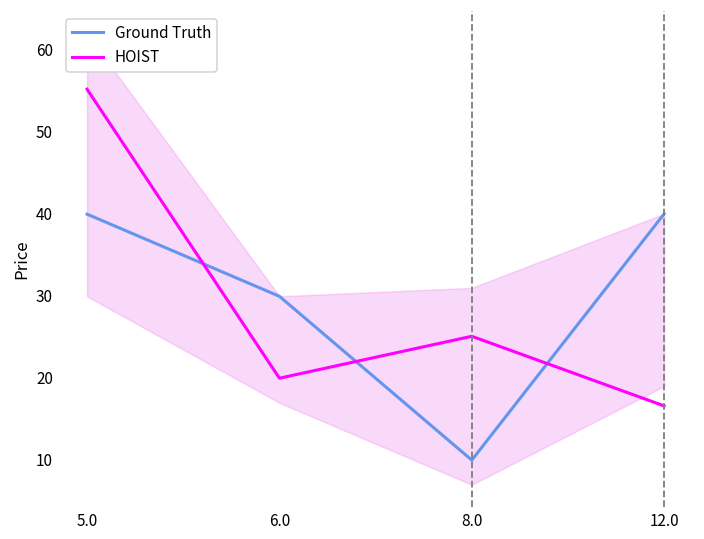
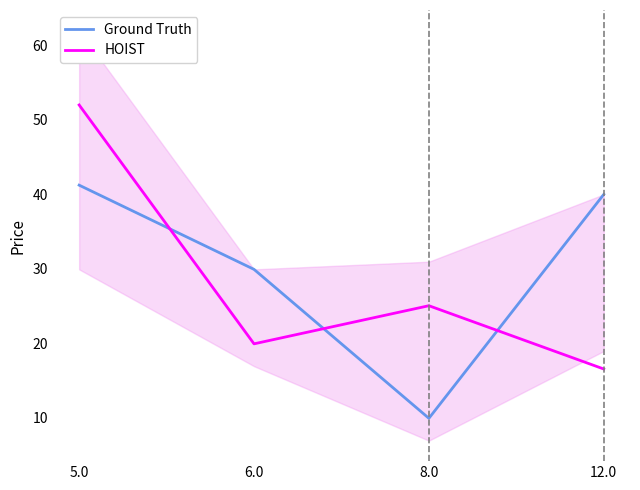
  {
    "Ground Truth": {
-     "5.0": 40,
+     "5.0": 41,
      "8.0": 10
    },
    "HOIST": {
-     "5.0": 55,
+     "5.0": 52,
      "6.0": 20,
      "8.0": 25,
      "12.0": 17
    }
  }
